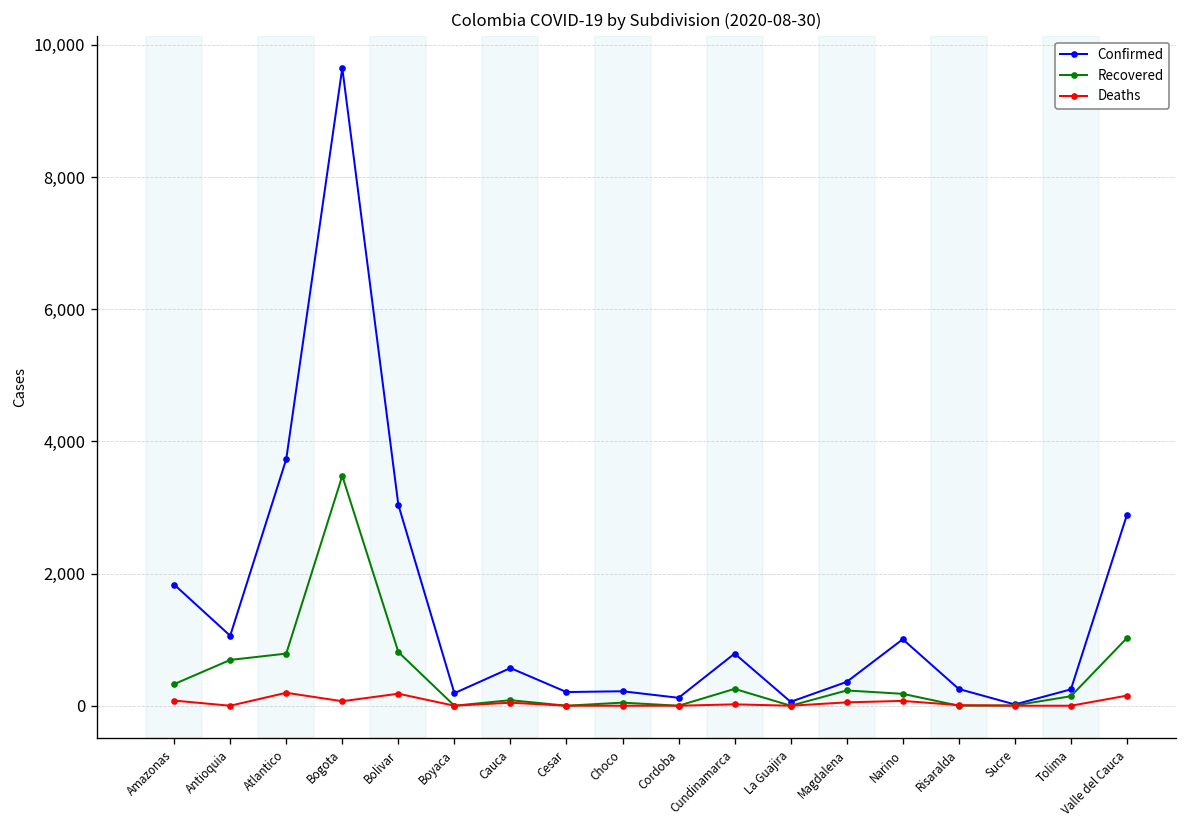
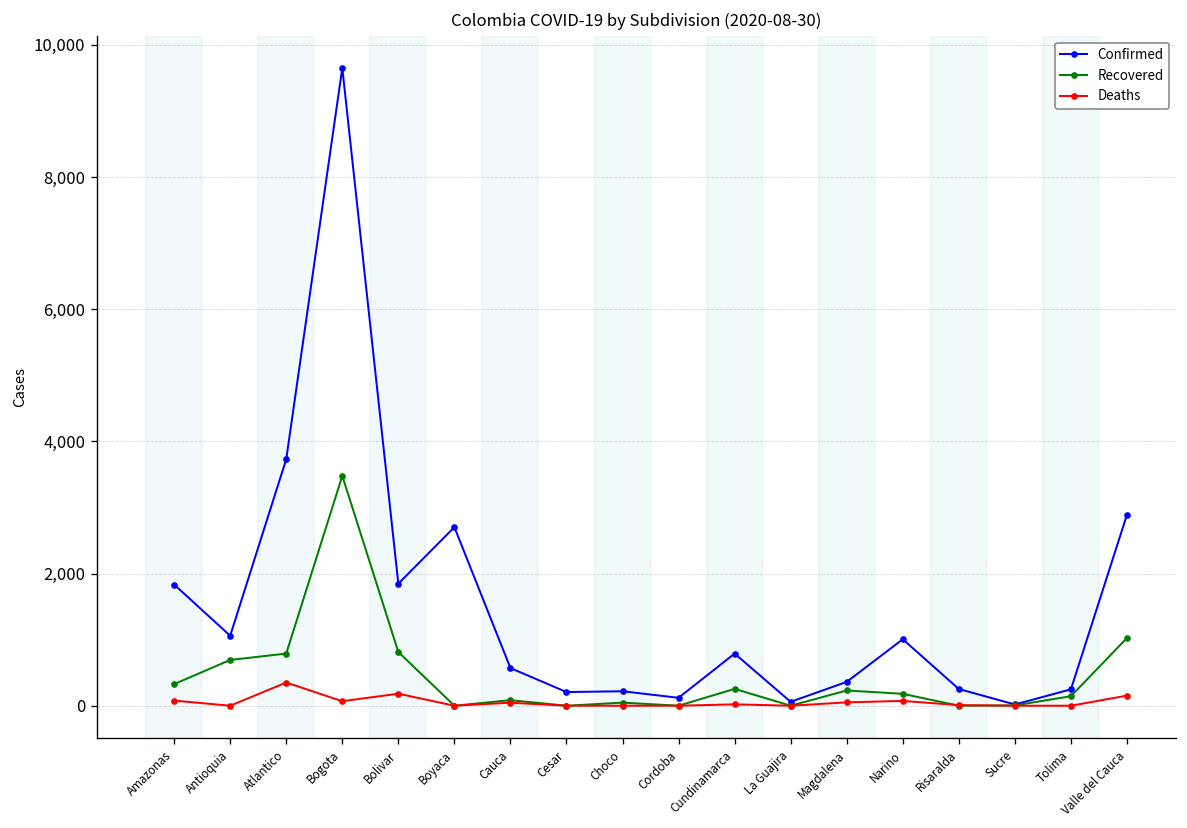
  {
    "Confirmed": {
      "Amazonas": "1,800",
      "Antioquia": "1,100",
      "Atlantico": "3,700",
      "Bogota": "9,700",
-     "Bolivar": "3,000",
-     "Boyaca": "200",
+     "Bolivar": "1,800",
+     "Boyaca": "2,700",
      "Cauca": "600",
      "Cesar": "200",
      "Choco": "200",
      "Cordoba": "100",
      "Cundinamarca": "800",
      "La Guajira": "100",
      "Magdalena": "400",
      "Narino": "1,000",
      "Risaralda": "300",
      "Tolima": "200",
      "Valle del Cauca": "2,900"
    },
    "Recovered": {
      "Amazonas": "300",
      "Antioquia": "700",
      "Atlantico": "800",
      "Bogota": "3,500",
      "Bolivar": "800",
      "Choco": "0",
      "Cundinamarca": "300",
      "Magdalena": "200",
      "Narino": "200",
      "Tolima": "100",
      "Valle del Cauca": "1,000"
    },
    "Deaths": {
      "Amazonas": "100",
      "Antioquia": "0",
-     "Atlantico": "200",
+     "Atlantico": "400",
      "Bogota": "100",
      "Bolivar": "200",
      "Choco": "0",
      "Cundinamarca": "0",
      "Magdalena": "100",
      "Narino": "100",
      "Tolima": "0",
      "Valle del Cauca": "200"
    }
  }
